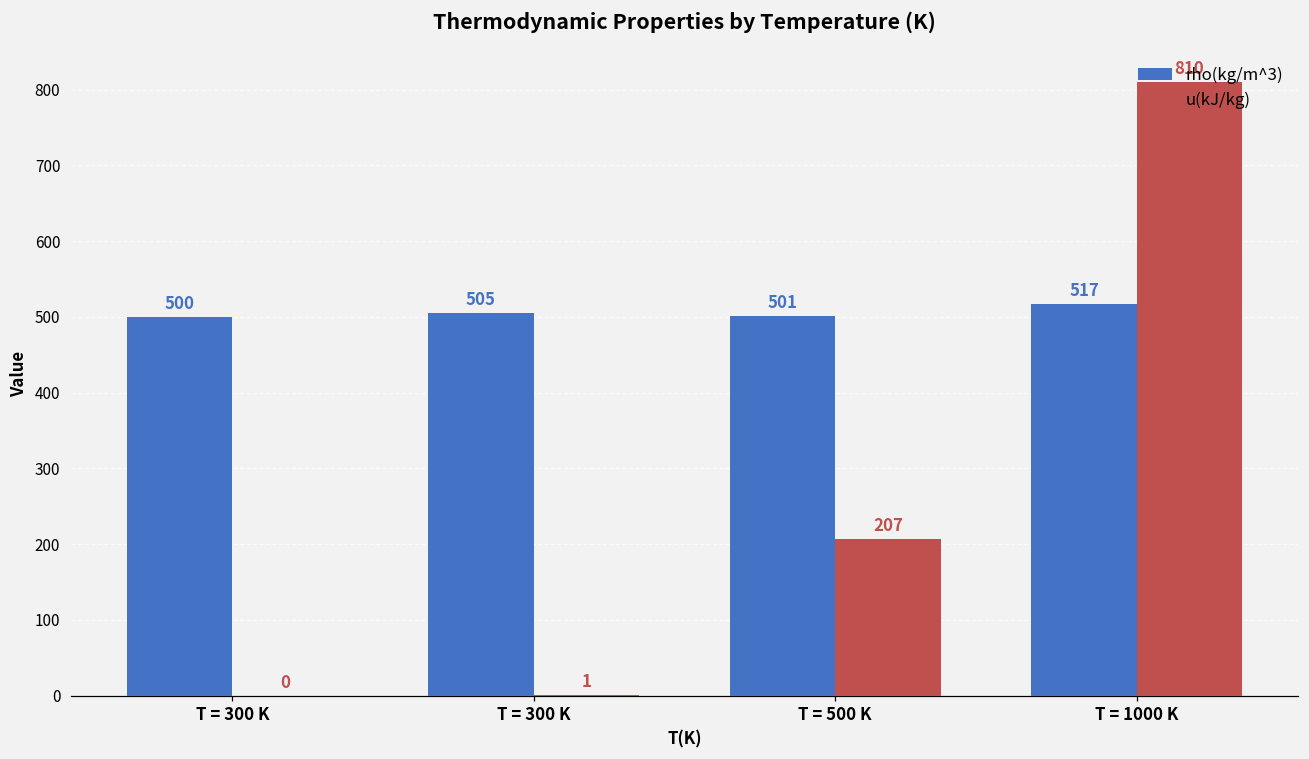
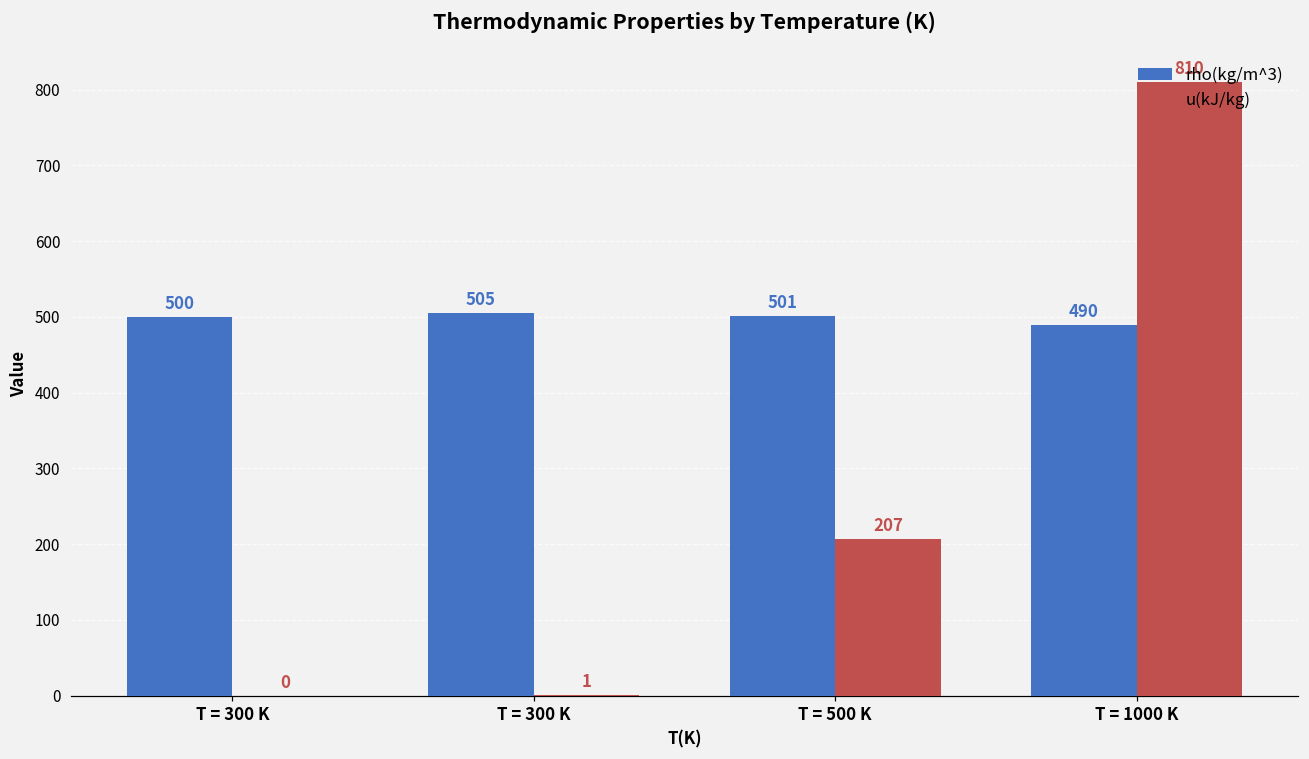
  {
    "rho(kg/m^3)": {
      "T = 500 K": 501,
-     "T = 1000 K": 517
+     "T = 1000 K": 490
    },
    "u(kJ/kg)": {
      "T = 500 K": 207,
      "T = 1000 K": 810
    }
  }
